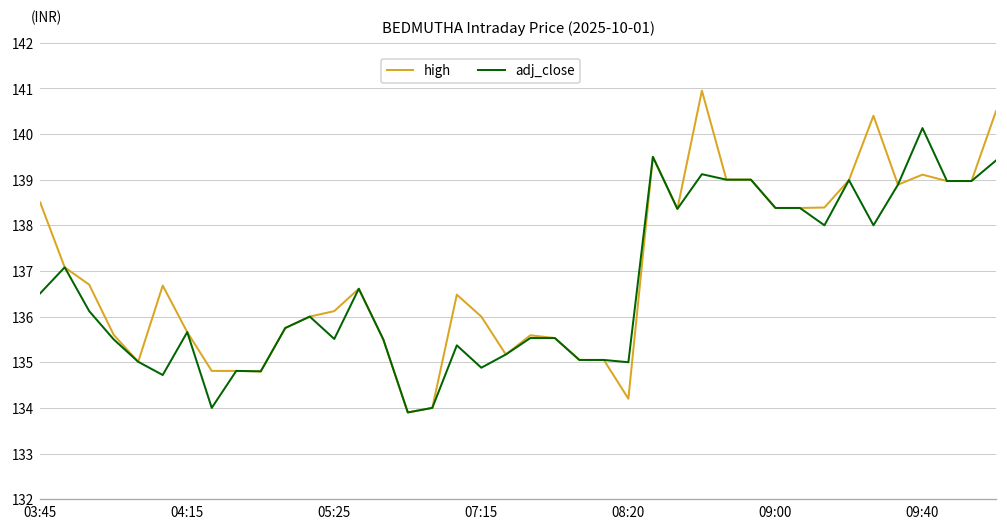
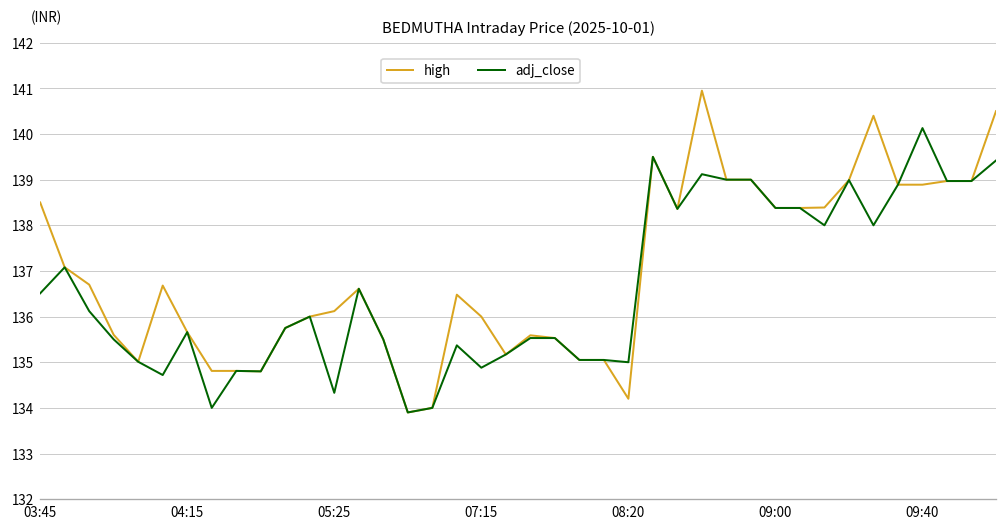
  {
    "high": {
      "03:45": 138.5,
      "05:25": 136.1,
      "07:15": 136.0,
      "08:20": 134.2,
-     "09:40": 139.1
+     "09:40": 138.9
    },
    "adj_close": {
      "03:45": 136.5,
-     "05:25": 135.5,
+     "05:25": 134.3,
      "07:15": 134.9,
      "08:20": 135.0,
      "09:40": 140.1
    }
  }
